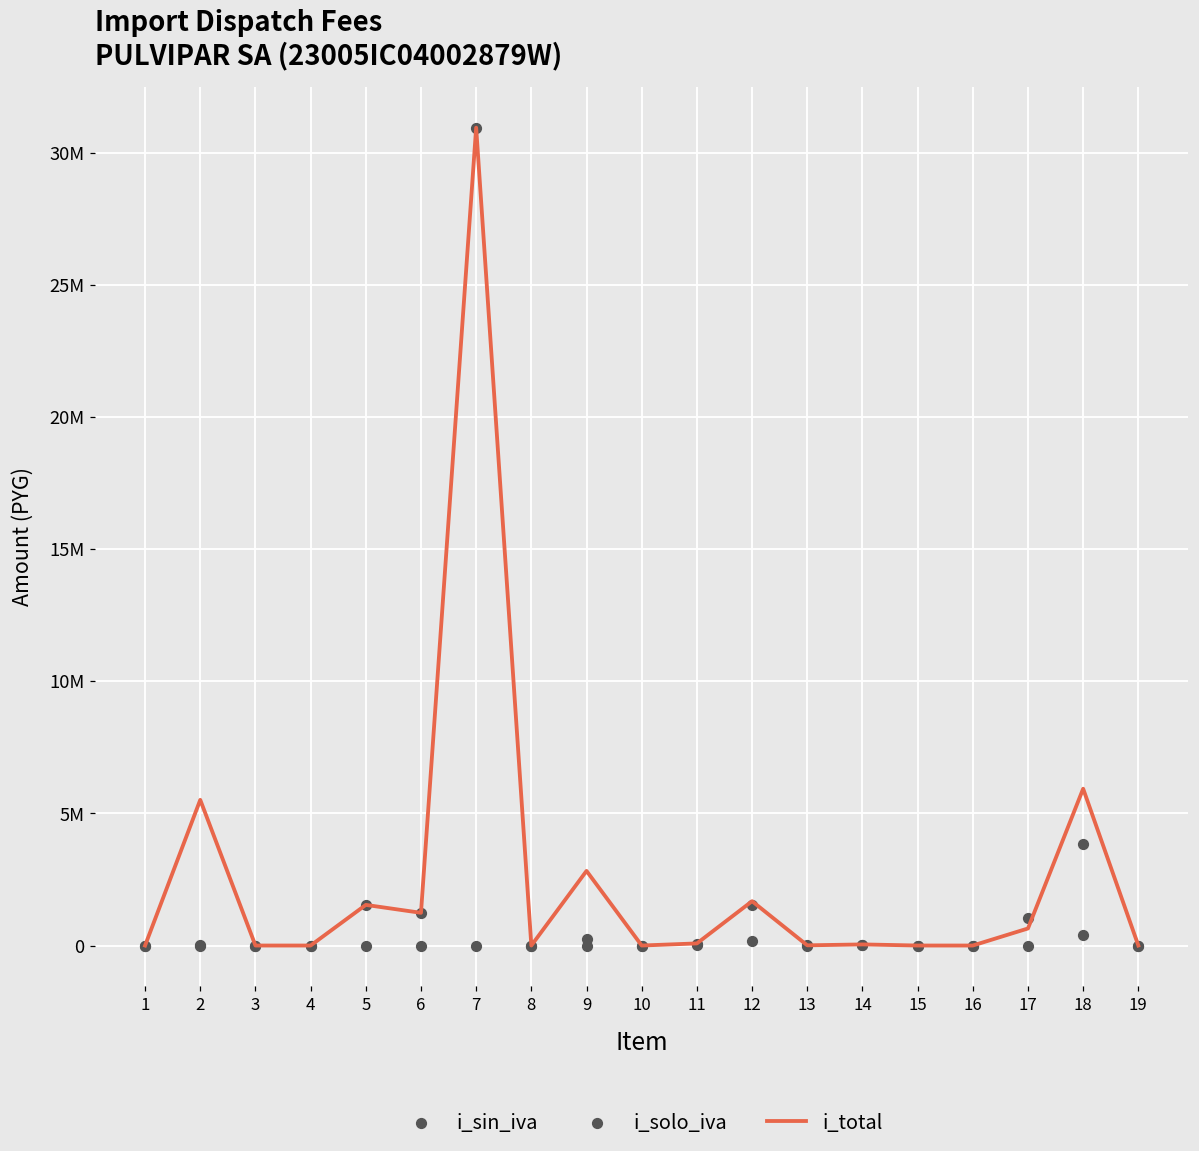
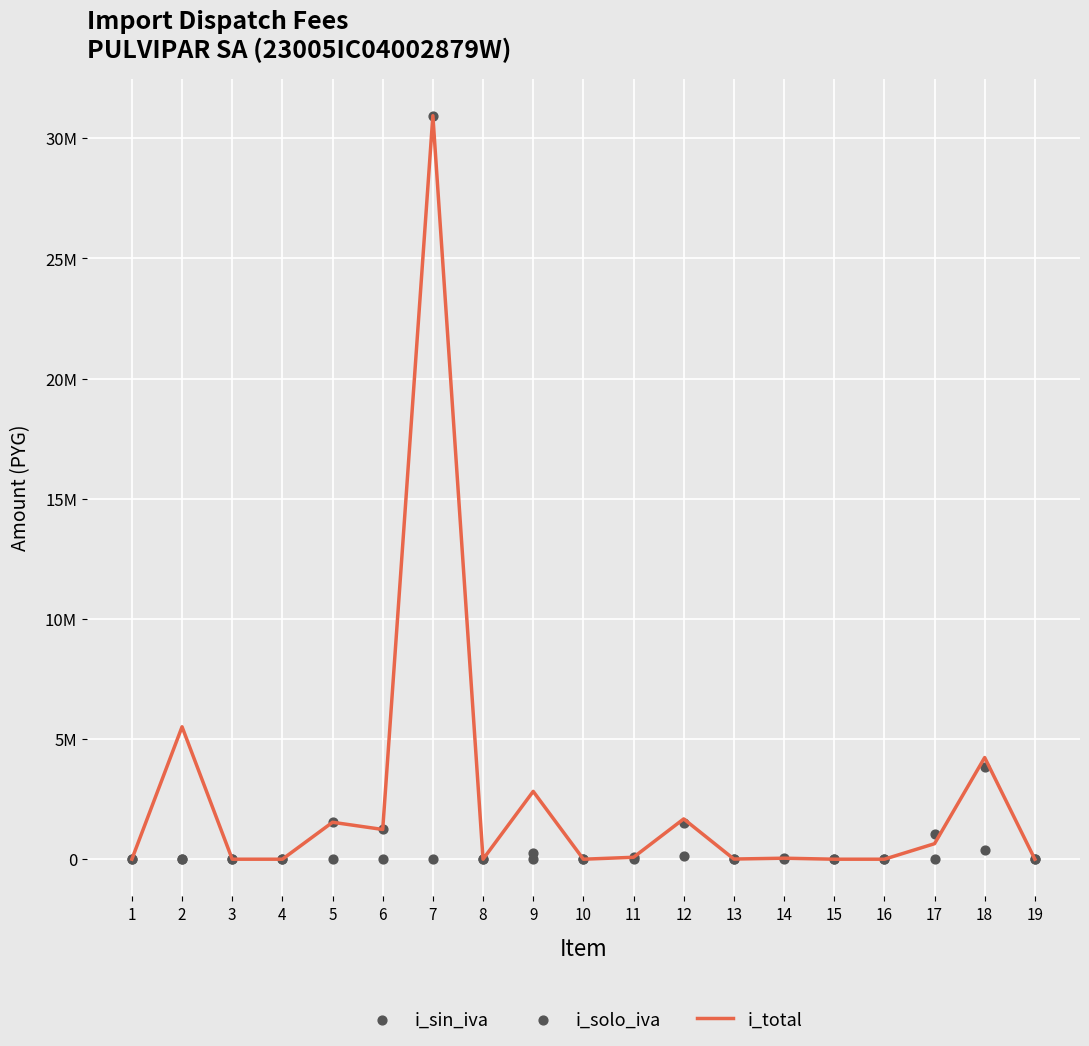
  {
    "i_total": {
      "2": 5500000,
      "9": 2800000,
      "12": 1700000,
      "17": 600000,
-     "18": 5900000
+     "18": 4200000
    }
  }
